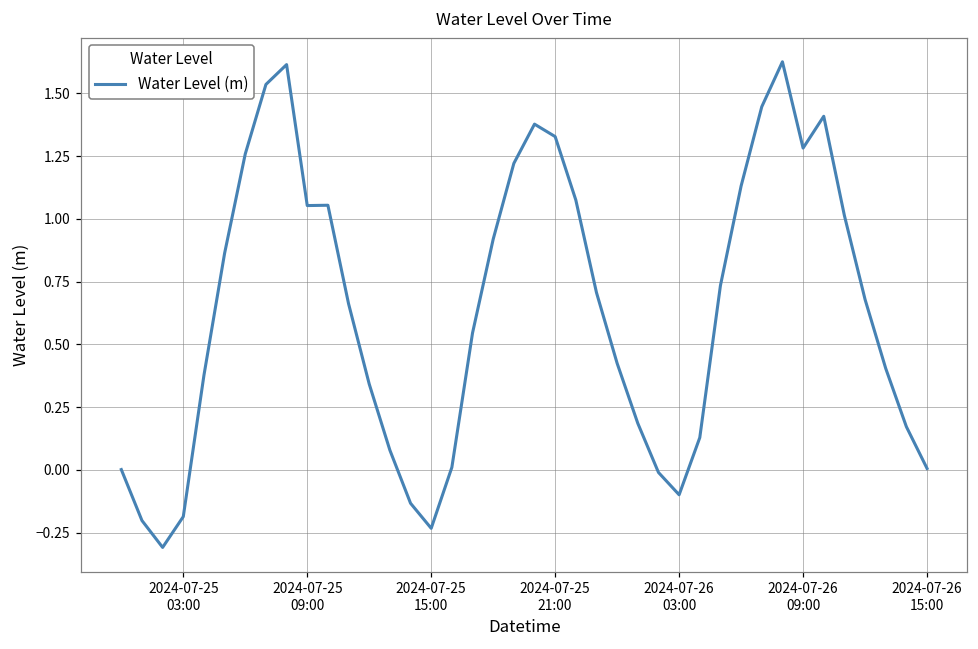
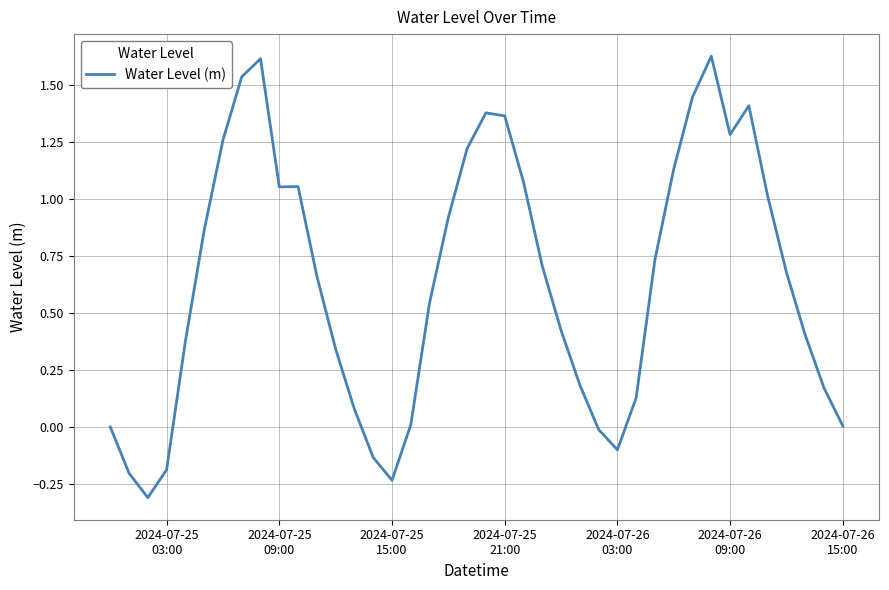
  {
    "2024-07-25 03:00": -0.19,
    "2024-07-25 09:00": 1.05,
    "2024-07-25 15:00": -0.23,
-   "2024-07-25 21:00": 1.33,
+   "2024-07-25 21:00": 1.36,
    "2024-07-26 03:00": -0.10,
    "2024-07-26 09:00": 1.28,
    "2024-07-26 15:00": 0.01
  }
